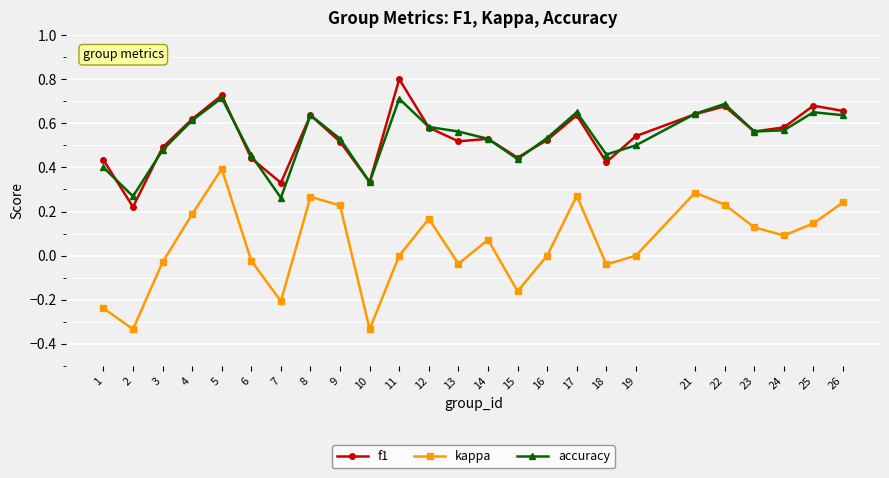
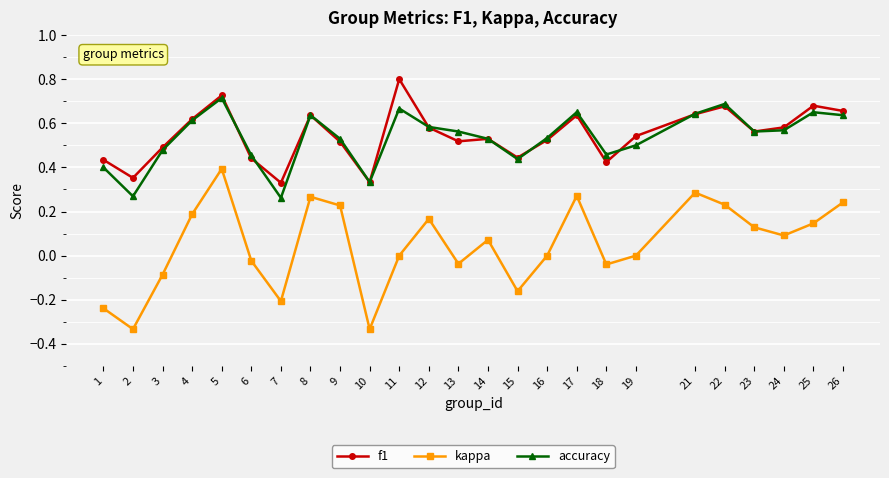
  {
    "f1": {
      "1": 0.43,
-     "2": 0.22,
+     "2": 0.35,
      "3": 0.49,
      "5": 0.73,
      "6": 0.44,
      "7": 0.33,
      "9": 0.52,
      "11": 0.80,
      "13": 0.52,
      "17": 0.64,
      "18": 0.42,
      "19": 0.54,
      "24": 0.58,
      "25": 0.68,
      "26": 0.66
    },
    "kappa": {
      "1": -0.24,
      "2": -0.33,
-     "3": -0.03,
+     "3": -0.09,
      "4": 0.19,
      "5": 0.39,
      "6": -0.02,
      "7": -0.21,
      "8": 0.27,
      "9": 0.23,
      "10": -0.33,
      "11": 0.00,
      "12": 0.17,
      "13": -0.04,
      "14": 0.07,
      "15": -0.16,
      "16": 0.00,
      "17": 0.27,
      "18": -0.04,
      "19": 0.00,
      "21": 0.29,
      "22": 0.23,
      "23": 0.13,
      "24": 0.09,
      "25": 0.15,
      "26": 0.24
    },
    "accuracy": {
      "1": 0.40,
      "2": 0.27,
      "3": 0.48,
      "5": 0.71,
      "6": 0.45,
      "7": 0.26,
      "9": 0.53,
-     "11": 0.71,
+     "11": 0.67,
      "13": 0.56,
      "17": 0.65,
      "18": 0.46,
      "19": 0.50,
      "24": 0.57,
      "25": 0.65,
      "26": 0.64
    }
  }
